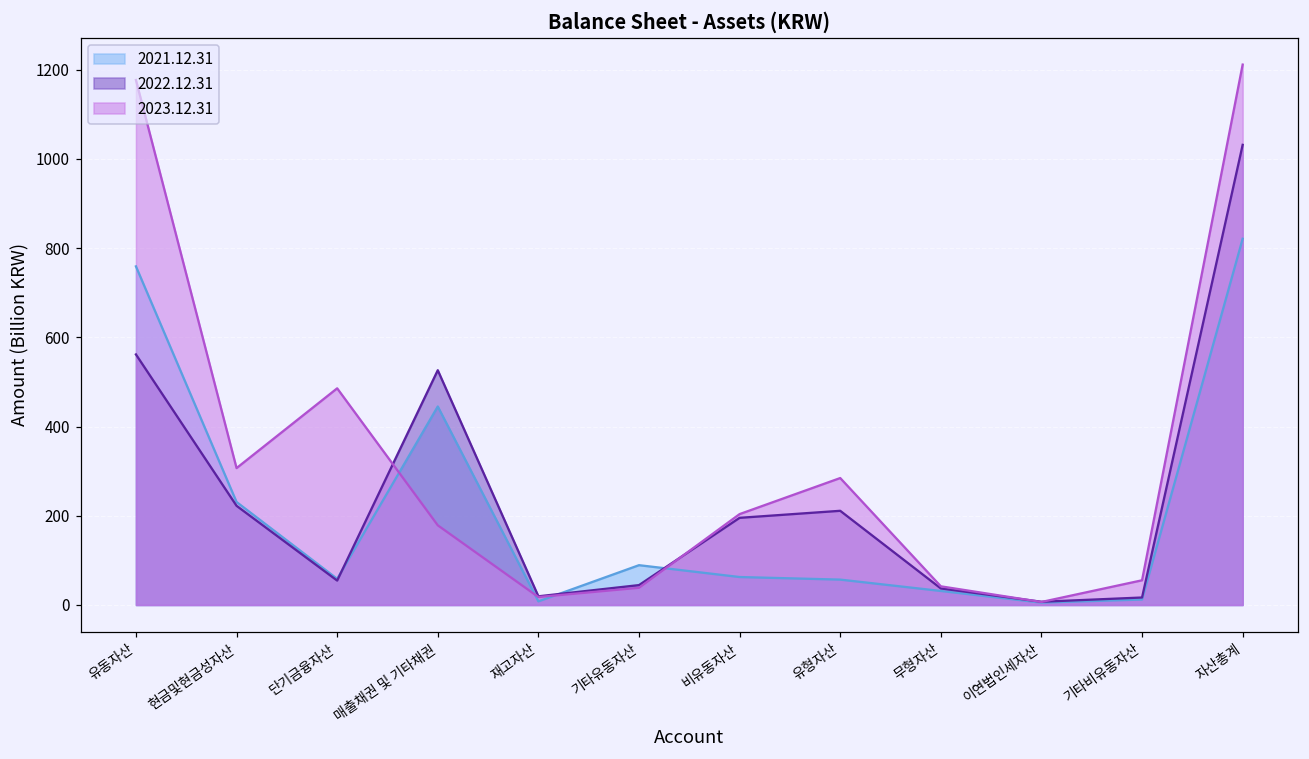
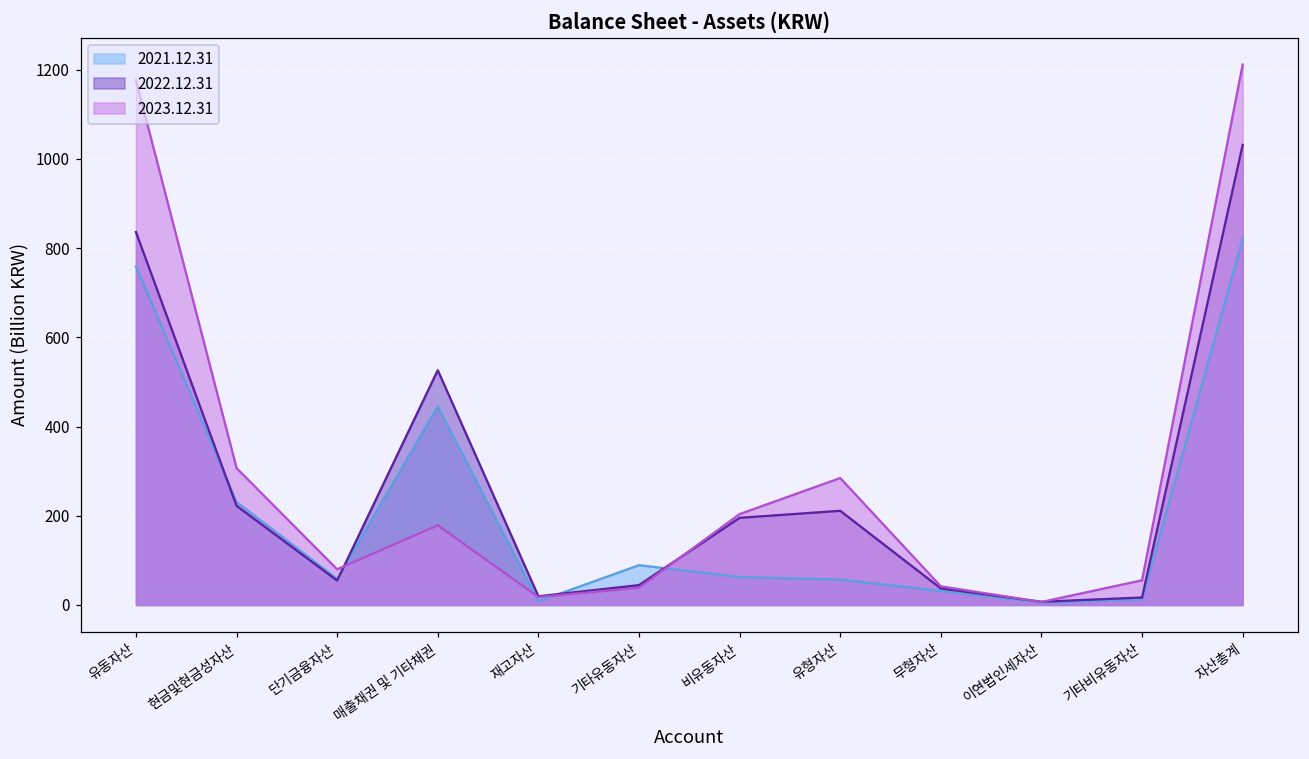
  {
    "2021.12.31": {
      "유동자산": 760,
      "현금및현금성자산": 230,
      "매출채권 및 기타채권": 440,
      "재고자산": 10,
      "기타유동자산": 90,
      "비유동자산": 60,
      "유형자산": 60,
      "자산총계": 820
    },
    "2022.12.31": {
-     "유동자산": 560,
+     "유동자산": 840,
      "현금및현금성자산": 220,
      "매출채권 및 기타채권": 530,
      "비유동자산": 200,
      "유형자산": 210,
      "자산총계": 1030
    },
    "2023.12.31": {
      "현금및현금성자산": 310,
-     "단기금융자산": 490,
+     "단기금융자산": 80,
      "매출채권 및 기타채권": 180,
      "비유동자산": 200,
      "유형자산": 280,
      "기타비유동자산": 60,
      "자산총계": 1210
    }
  }
